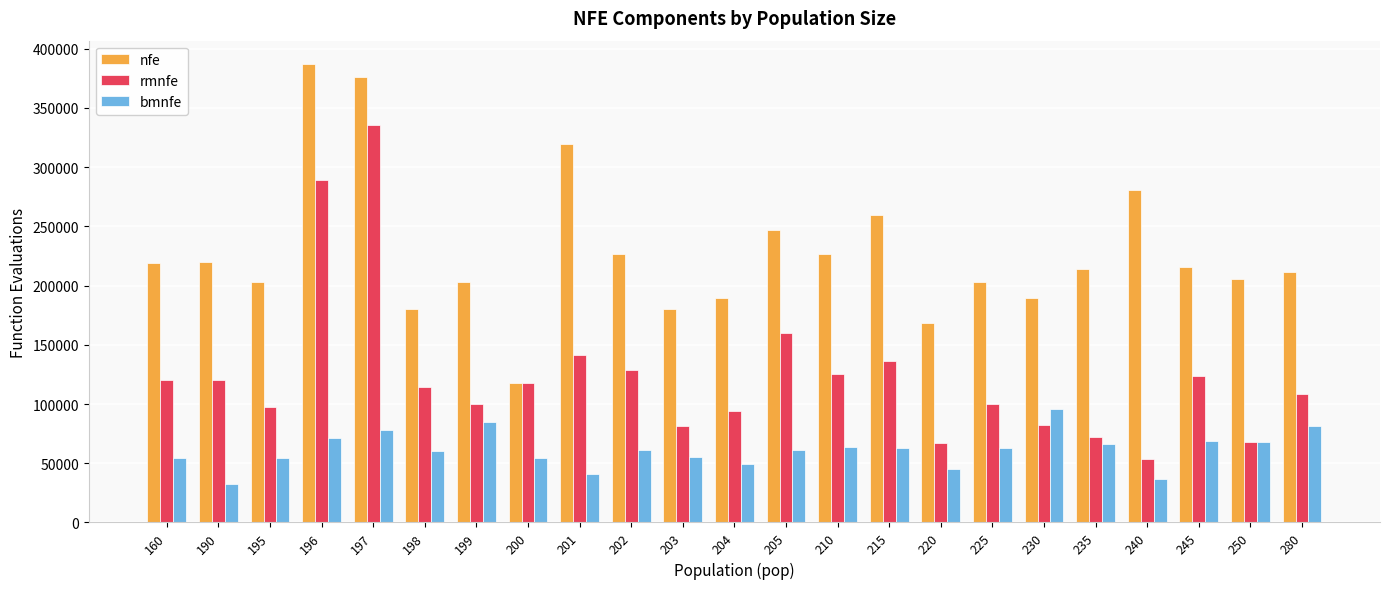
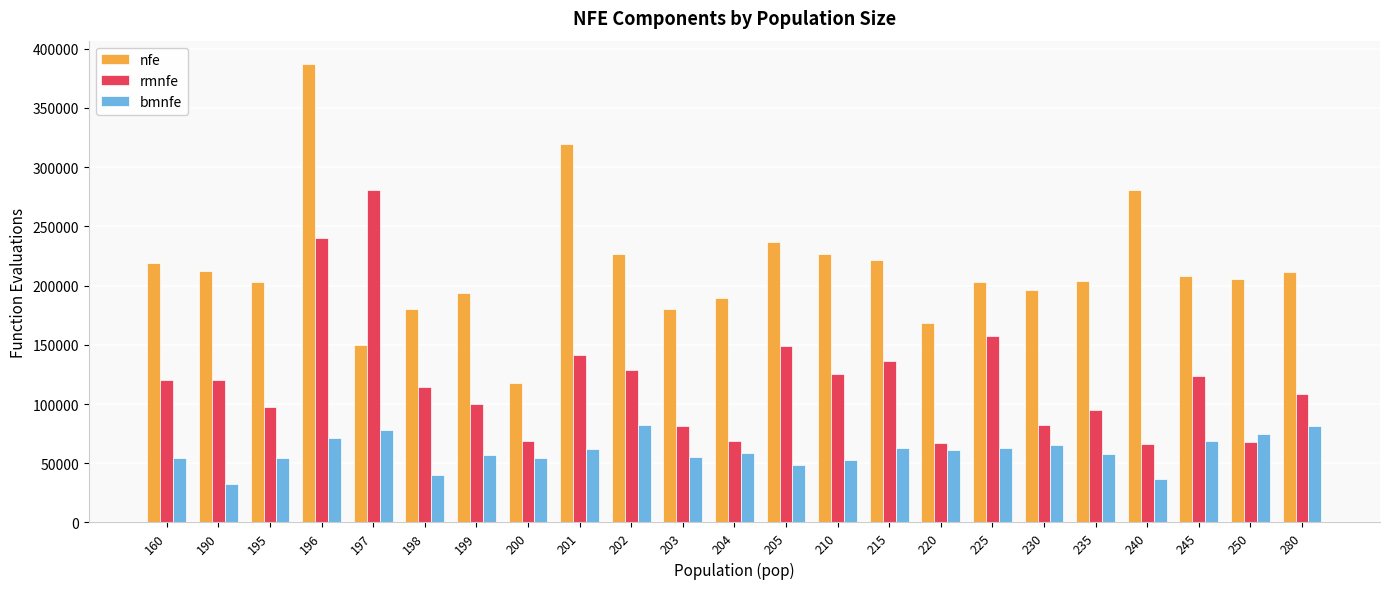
  {
    "nfe": {
      "160": 219000,
-     "190": 220000,
+     "190": 213000,
      "195": 203000,
      "196": 387000,
-     "197": 376000,
+     "197": 150000,
      "198": 180000,
-     "199": 203000,
+     "199": 194000,
      "200": 118000,
      "201": 319000,
      "202": 227000,
      "203": 181000,
      "204": 190000,
-     "205": 247000,
+     "205": 237000,
      "210": 227000,
-     "215": 260000,
+     "215": 222000,
      "220": 168000,
      "225": 203000,
-     "230": 189000,
-     "235": 214000,
+     "230": 196000,
+     "235": 204000,
      "240": 281000,
-     "245": 215000,
+     "245": 208000,
      "250": 206000,
      "280": 212000
    },
    "rmnfe": {
      "160": 121000,
      "190": 120000,
      "195": 97000,
-     "196": 289000,
-     "197": 336000,
+     "196": 240000,
+     "197": 281000,
      "198": 115000,
      "199": 100000,
-     "200": 118000,
+     "200": 68000,
      "201": 141000,
      "202": 129000,
      "203": 81000,
-     "204": 94000,
-     "205": 160000,
+     "204": 68000,
+     "205": 149000,
      "210": 125000,
      "215": 136000,
      "220": 67000,
-     "225": 100000,
+     "225": 158000,
      "230": 83000,
-     "235": 72000,
-     "240": 53000,
+     "235": 95000,
+     "240": 66000,
      "245": 124000,
      "250": 68000,
      "280": 109000
    },
    "bmnfe": {
      "160": 54000,
      "190": 33000,
      "195": 54000,
      "196": 71000,
      "197": 78000,
-     "198": 61000,
-     "199": 85000,
+     "198": 40000,
+     "199": 57000,
      "200": 55000,
-     "201": 41000,
-     "202": 62000,
+     "201": 62000,
+     "202": 82000,
      "203": 56000,
-     "204": 50000,
-     "205": 61000,
-     "210": 64000,
+     "204": 58000,
+     "205": 49000,
+     "210": 52000,
      "215": 63000,
-     "220": 45000,
+     "220": 62000,
      "225": 63000,
-     "230": 96000,
-     "235": 67000,
+     "230": 65000,
+     "235": 58000,
      "240": 37000,
      "245": 69000,
-     "250": 68000,
+     "250": 75000,
      "280": 82000
    }
  }
